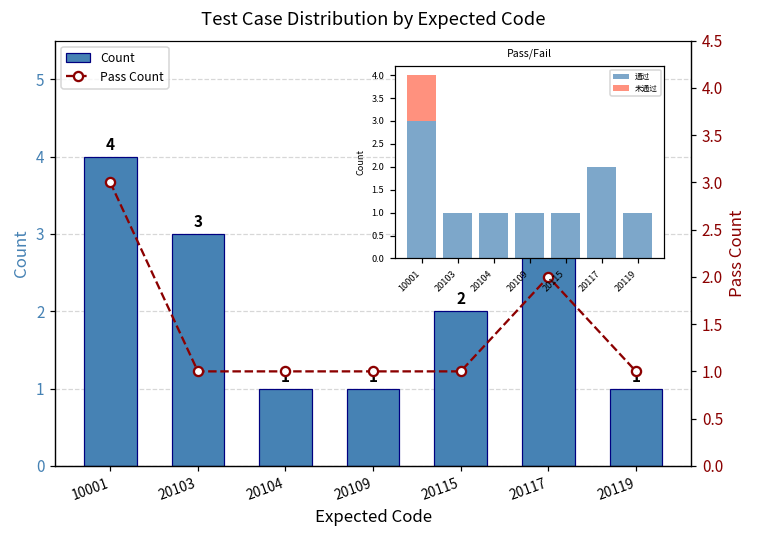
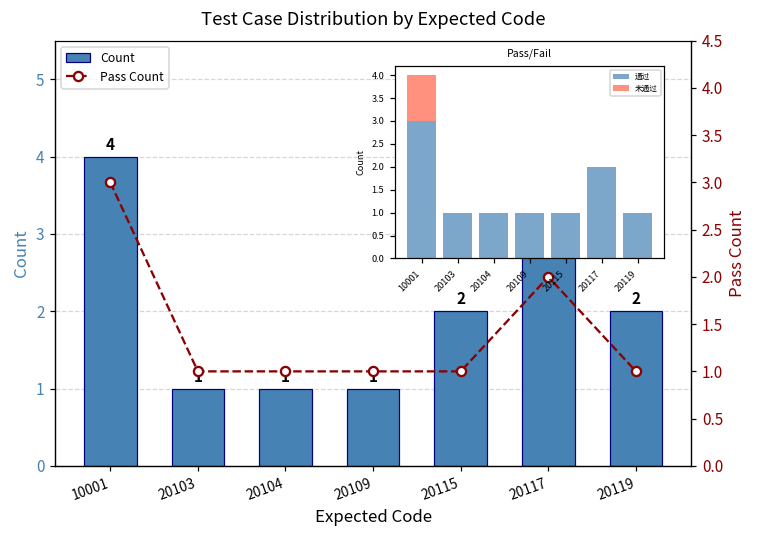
  {
    "Test Case Distribution by Expected Code": {
      "Count": {
        "10001": 4,
-       "20103": 3,
+       "20103": 1,
        "20115": 2,
        "20117": 3,
-       "20119": 1
+       "20119": 2
      },
      "Pass Count": {
        "20104": 1,
        "20109": 1,
        "20119": 1
      }
    }
  }
